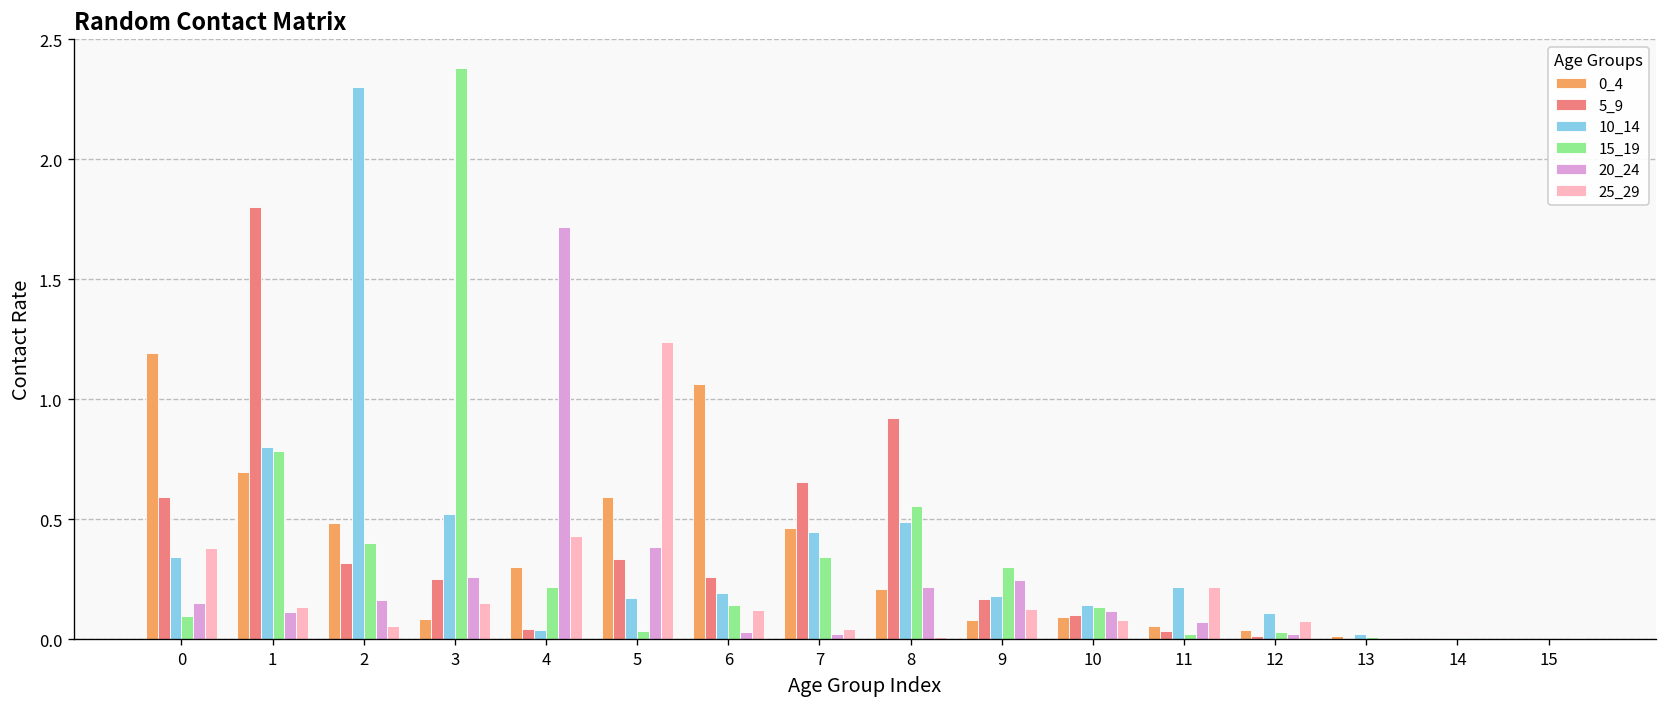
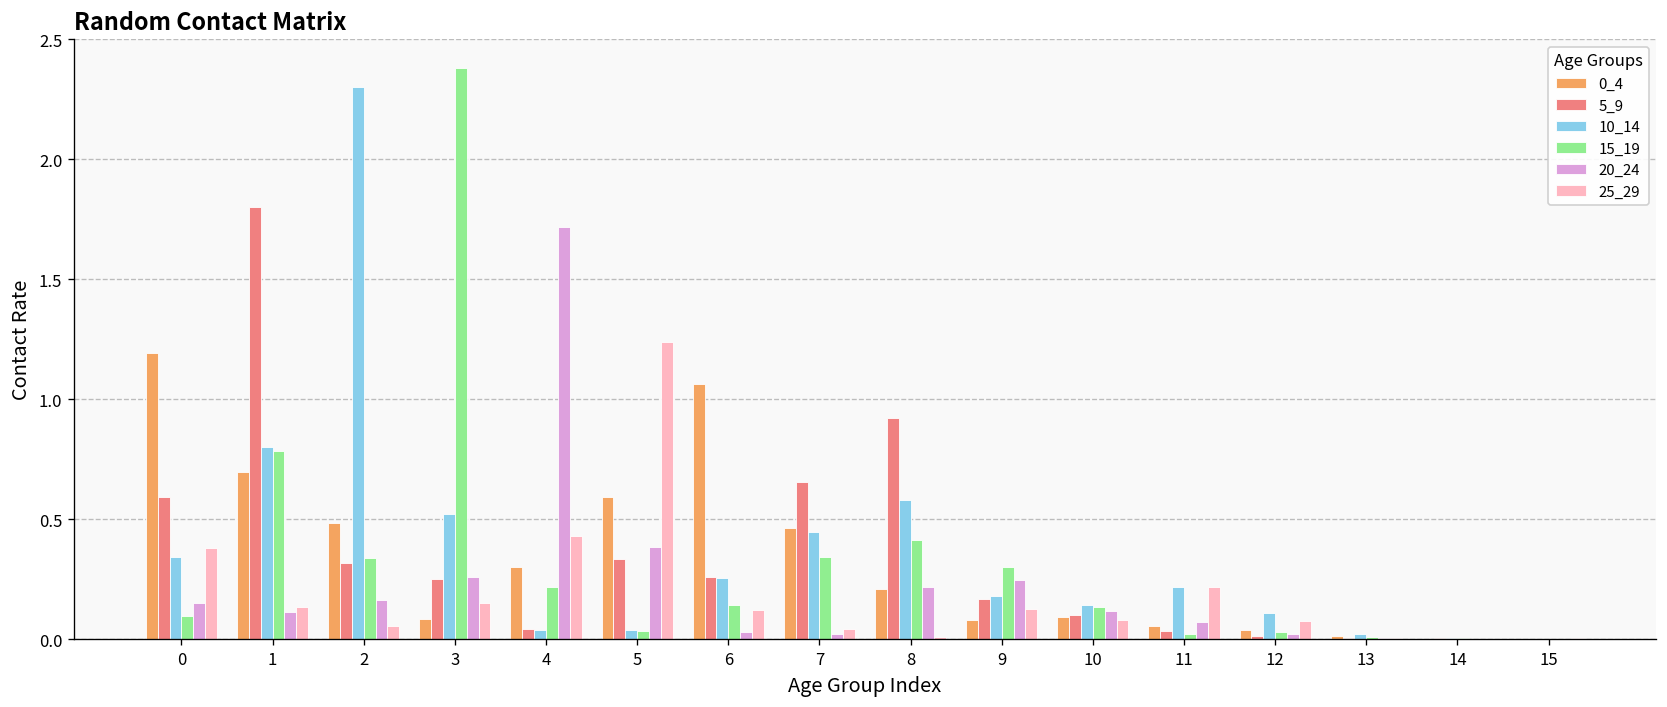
  {
    "10_14": {
      "0": 0.34,
      "1": 0.80,
      "2": 2.30,
      "3": 0.52,
      "4": 0.04,
-     "5": 0.17,
-     "6": 0.19,
+     "5": 0.04,
+     "6": 0.26,
      "7": 0.45,
-     "8": 0.49,
+     "8": 0.58,
      "9": 0.18,
      "10": 0.14,
      "11": 0.22,
      "12": 0.11,
      "13": 0.02
    },
    "15_19": {
      "0": 0.10,
      "1": 0.78,
-     "2": 0.40,
+     "2": 0.34,
      "3": 2.38,
      "4": 0.22,
      "5": 0.04,
      "6": 0.15,
      "7": 0.34,
-     "8": 0.55,
+     "8": 0.41,
      "9": 0.30,
      "10": 0.14,
      "11": 0.02,
      "12": 0.03
    }
  }
